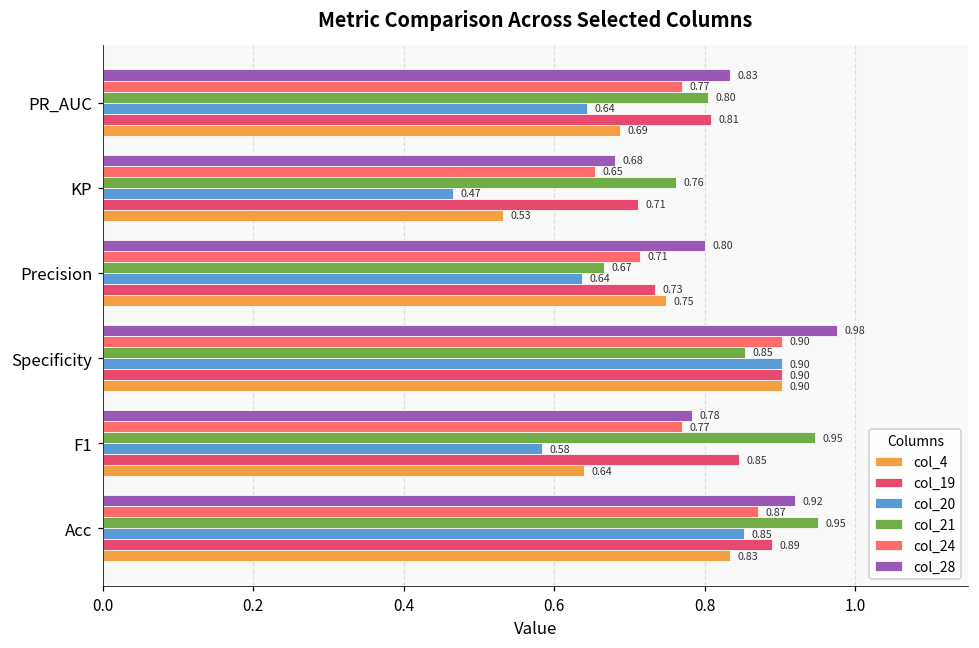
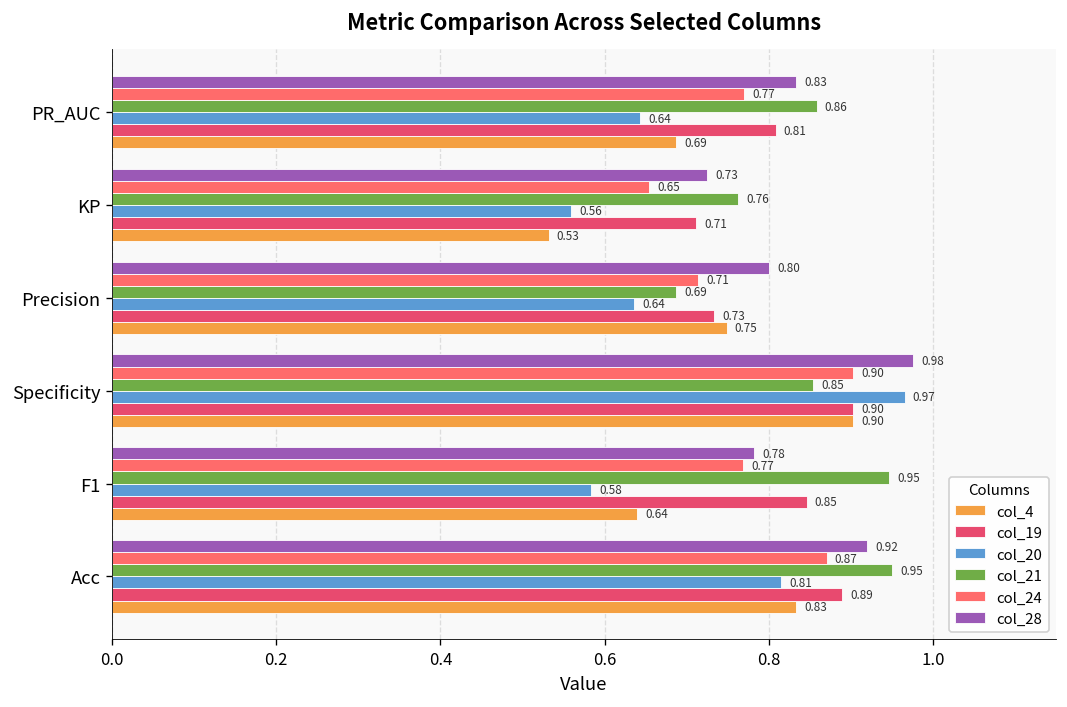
  {
    "col_4": {
      "PR_AUC": 0.69,
      "KP": 0.53,
      "Precision": 0.75,
      "Specificity": 0.90,
      "F1": 0.64,
      "Acc": 0.83
    },
    "col_20": {
      "PR_AUC": 0.64,
-     "KP": 0.47,
+     "KP": 0.56,
      "Precision": 0.64,
-     "Specificity": 0.90,
+     "Specificity": 0.97,
      "F1": 0.58,
-     "Acc": 0.85
+     "Acc": 0.81
    },
    "col_21": {
-     "PR_AUC": 0.80,
+     "PR_AUC": 0.86,
      "KP": 0.76,
-     "Precision": 0.67,
+     "Precision": 0.69,
      "Specificity": 0.85,
      "F1": 0.95,
      "Acc": 0.95
    },
    "col_28": {
      "PR_AUC": 0.83,
-     "KP": 0.68,
+     "KP": 0.73,
      "Precision": 0.80,
      "Specificity": 0.98,
      "F1": 0.78,
      "Acc": 0.92
    }
  }
